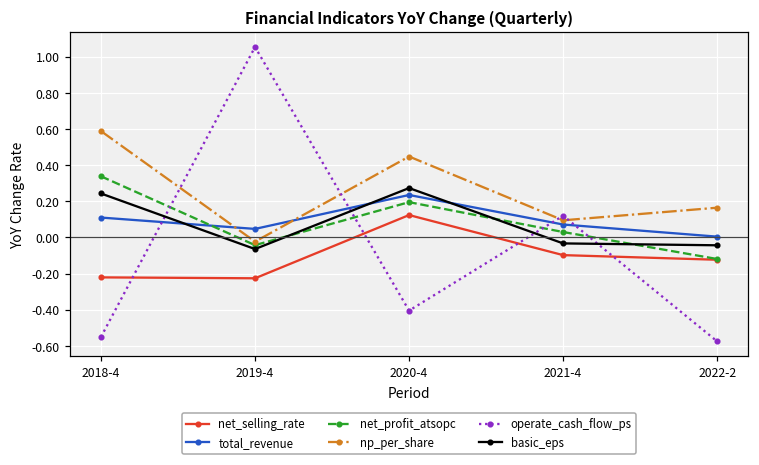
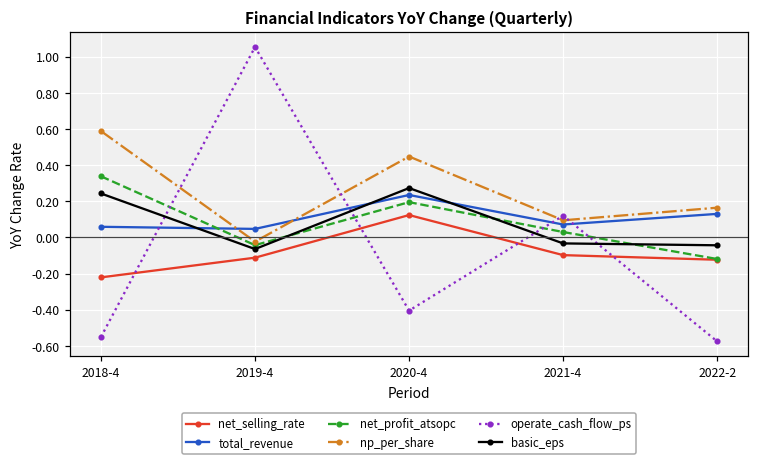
  {
    "net_selling_rate": {
      "2018-4": -0.22,
-     "2019-4": -0.23,
+     "2019-4": -0.11,
      "2020-4": 0.12,
      "2021-4": -0.10
    },
    "total_revenue": {
-     "2018-4": 0.11,
+     "2018-4": 0.06,
      "2019-4": 0.05,
      "2020-4": 0.24,
      "2021-4": 0.07,
-     "2022-2": 0.00
+     "2022-2": 0.13
    },
    "net_profit_atsopc": {
      "2018-4": 0.34,
      "2019-4": -0.04,
      "2020-4": 0.20,
      "2021-4": 0.03
    },
    "np_per_share": {
      "2018-4": 0.59,
      "2019-4": -0.02,
      "2020-4": 0.45,
      "2021-4": 0.10,
      "2022-2": 0.16
    },
    "operate_cash_flow_ps": {
      "2018-4": -0.55,
      "2019-4": 1.05,
      "2020-4": -0.40,
      "2021-4": 0.12,
      "2022-2": -0.57
    },
    "basic_eps": {
      "2018-4": 0.24,
      "2019-4": -0.06,
      "2020-4": 0.27,
      "2021-4": -0.03,
      "2022-2": -0.04
    }
  }
